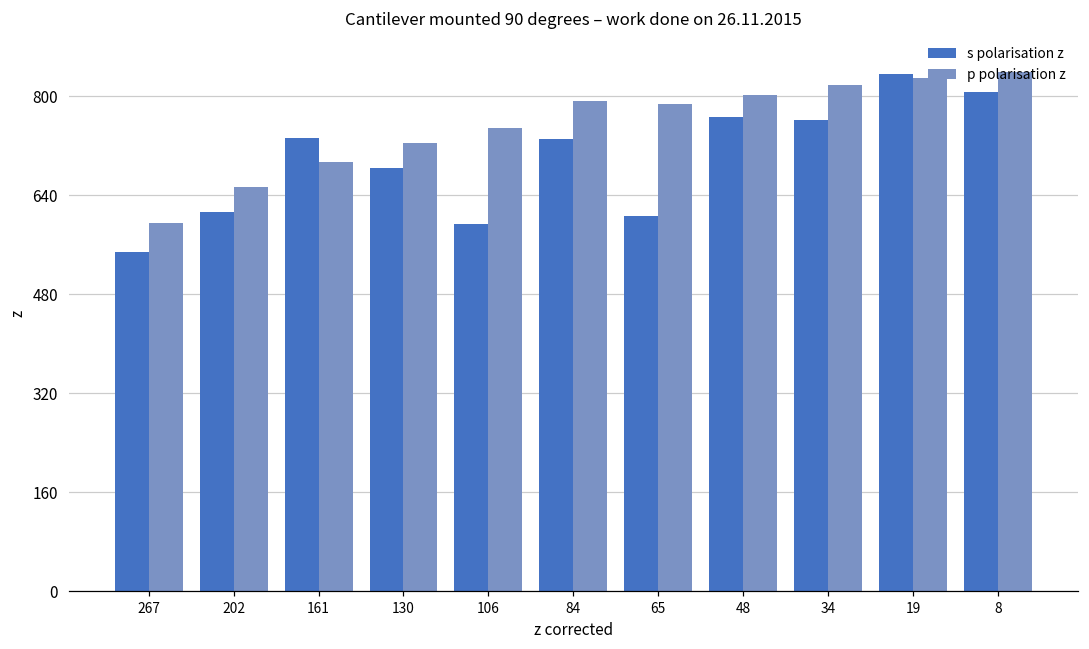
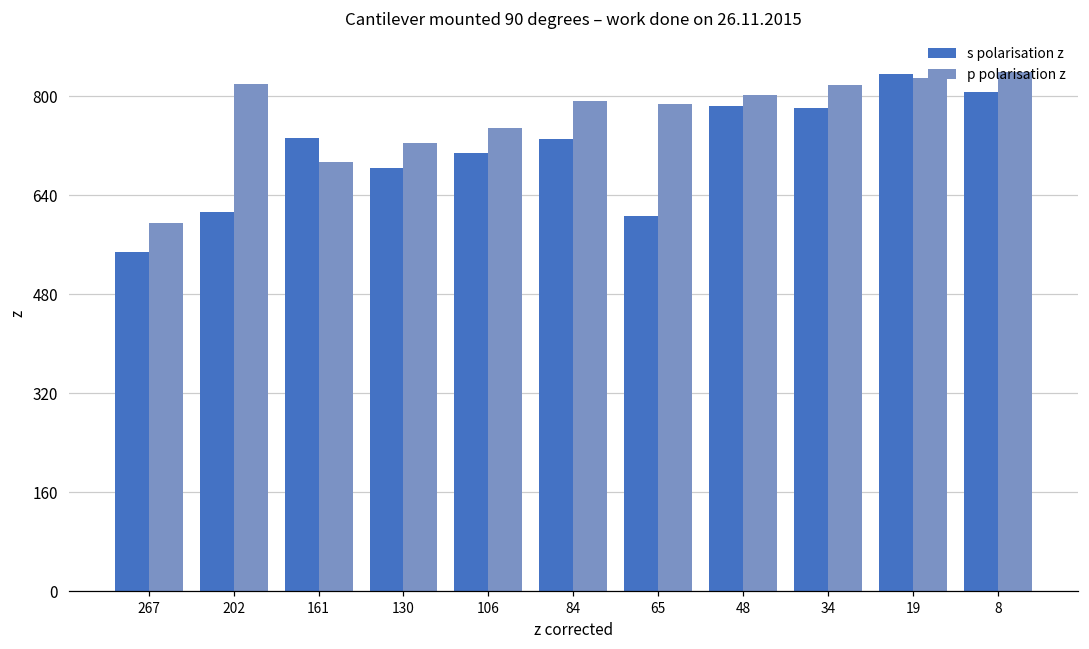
  {
    "s polarisation z": {
      "267": 550,
      "202": 610,
      "161": 730,
      "130": 690,
-     "106": 590,
+     "106": 710,
      "84": 730,
      "65": 610,
-     "48": 770,
-     "34": 760,
+     "48": 780,
+     "34": 780,
      "19": 840,
      "8": 810
    },
    "p polarisation z": {
      "267": 600,
-     "202": 650,
+     "202": 820,
      "161": 690,
      "130": 720,
      "106": 750,
      "84": 790,
      "65": 790,
      "48": 800,
      "34": 820,
      "19": 830,
      "8": 840
    }
  }
